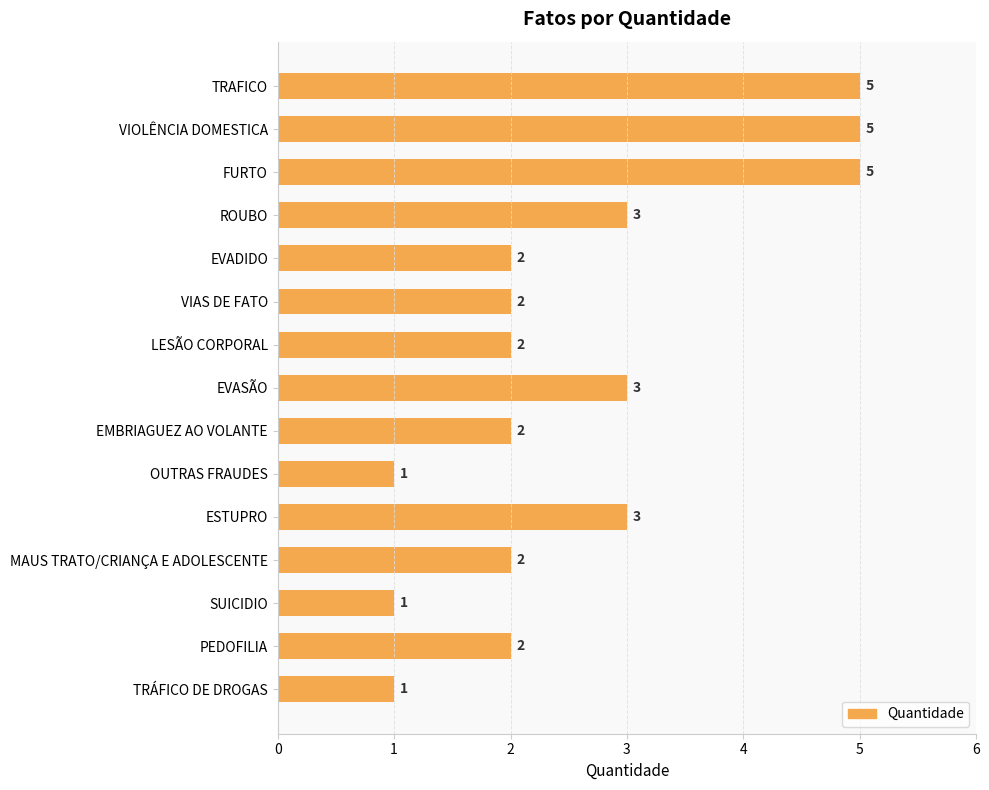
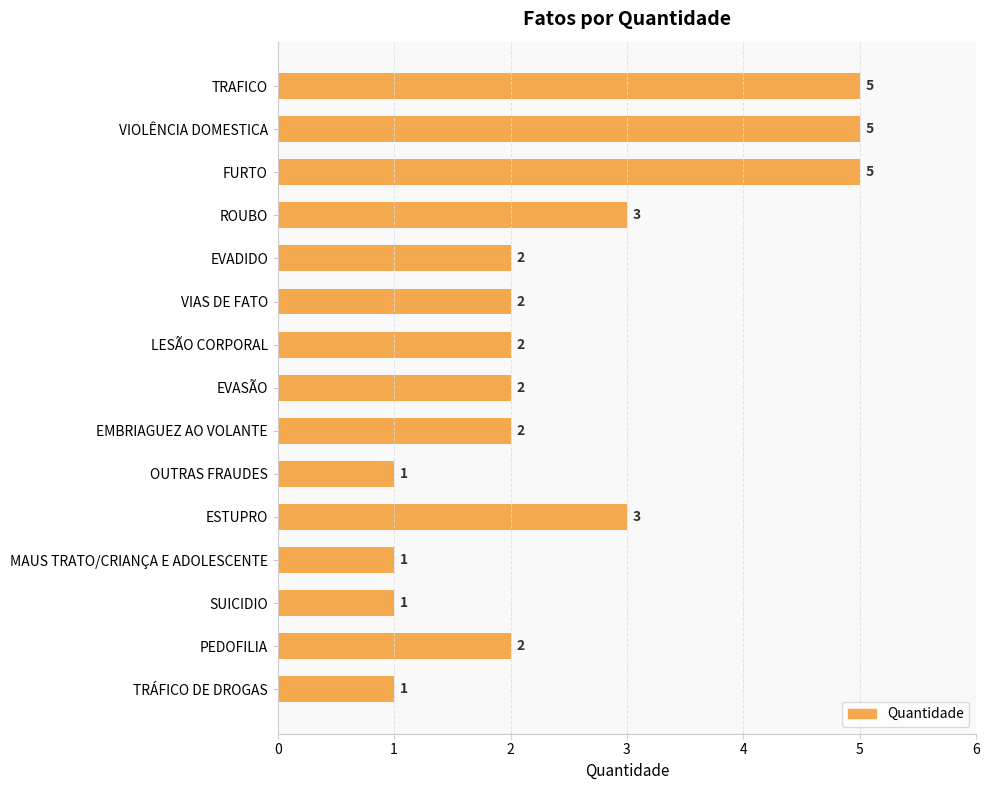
  {
    "TRAFICO": 5,
    "VIOLÊNCIA DOMESTICA": 5,
    "FURTO": 5,
    "ROUBO": 3,
    "EVADIDO": 2,
    "VIAS DE FATO": 2,
    "LESÃO CORPORAL": 2,
-   "EVASÃO": 3,
+   "EVASÃO": 2,
    "EMBRIAGUEZ AO VOLANTE": 2,
    "OUTRAS FRAUDES": 1,
    "ESTUPRO": 3,
-   "MAUS TRATO/CRIANÇA E ADOLESCENTE": 2,
+   "MAUS TRATO/CRIANÇA E ADOLESCENTE": 1,
    "SUICIDIO": 1,
    "PEDOFILIA": 2,
    "TRÁFICO DE DROGAS": 1
  }
